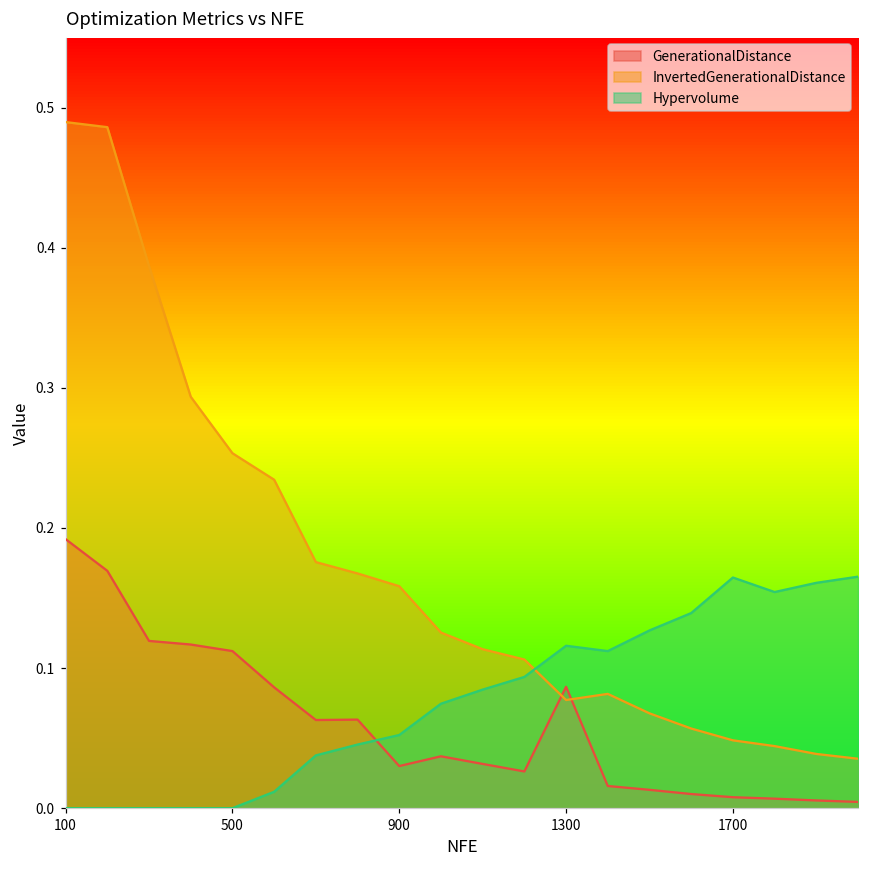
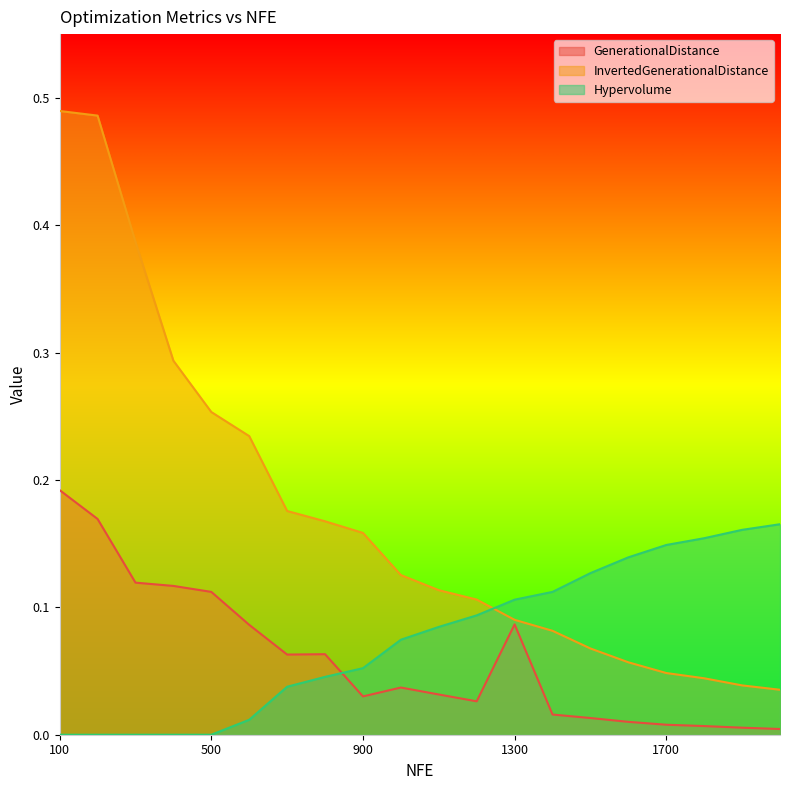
  {
    "GenerationalDistance": {
      "100": 0.192,
      "500": 0.112,
      "900": 0.030,
      "1300": 0.087,
      "1700": 0.008
    },
    "InvertedGenerationalDistance": {
      "100": 0.490,
      "500": 0.253,
      "900": 0.158,
-     "1300": 0.077,
+     "1300": 0.090,
      "1700": 0.048
    },
    "Hypervolume": {
      "100": 0.000,
      "500": 0.000,
      "900": 0.052,
-     "1300": 0.116,
-     "1700": 0.165
+     "1300": 0.106,
+     "1700": 0.149
    }
  }
